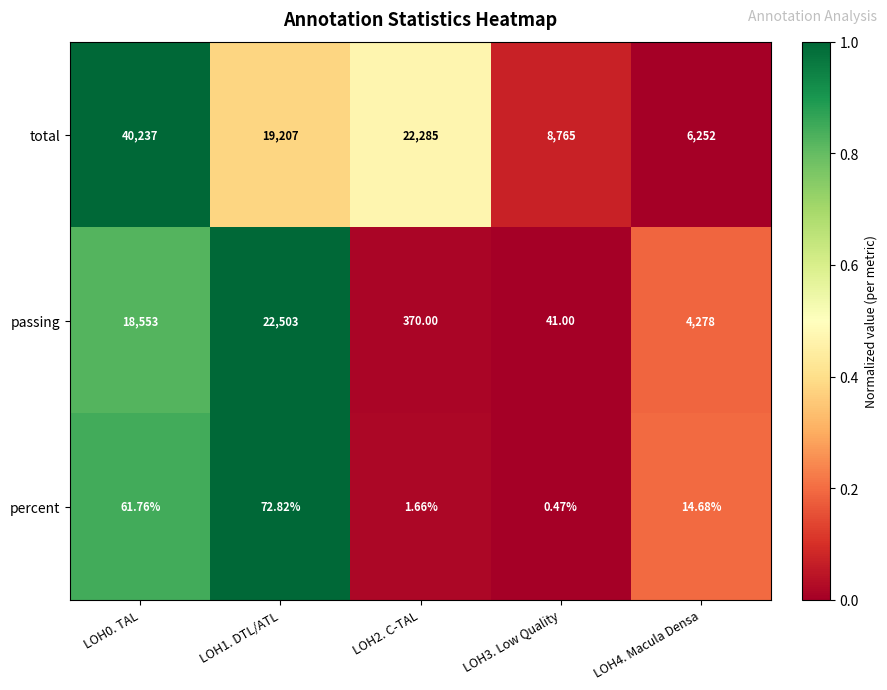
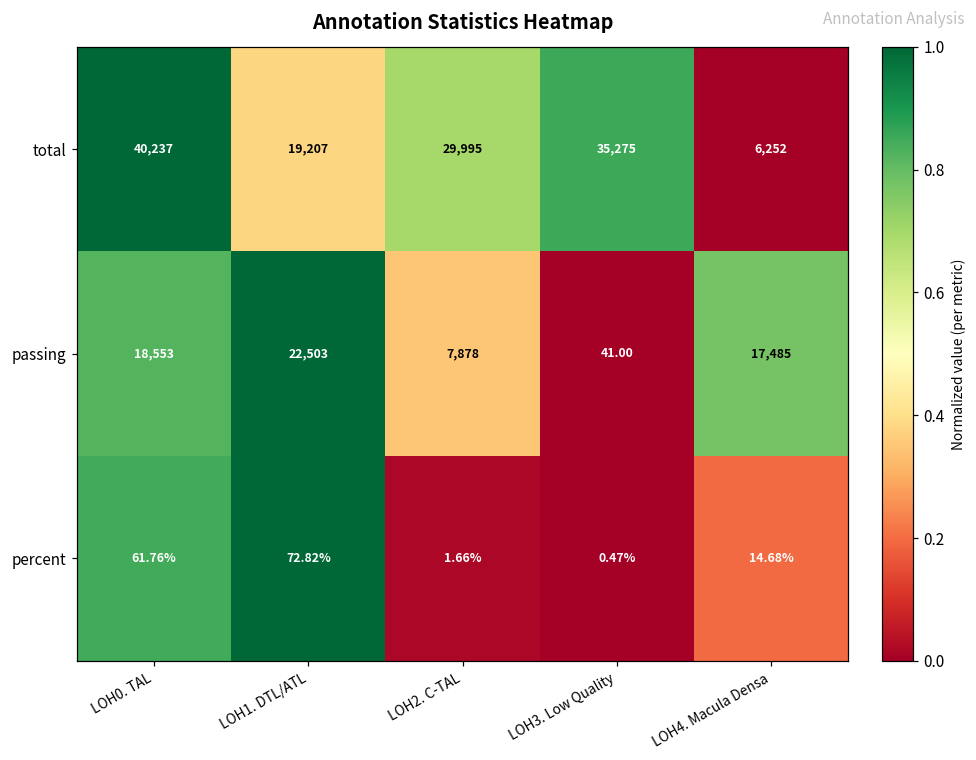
  {
    "total": {
      "LOH0. TAL": "40,237",
      "LOH1. DTL/ATL": "19,207",
-     "LOH2. C-TAL": "22,285",
-     "LOH3. Low Quality": "8,765",
+     "LOH2. C-TAL": "29,995",
+     "LOH3. Low Quality": "35,275",
      "LOH4. Macula Densa": "6,252"
    },
    "passing": {
      "LOH0. TAL": "18,553",
      "LOH1. DTL/ATL": "22,503",
-     "LOH2. C-TAL": "370.00",
+     "LOH2. C-TAL": "7,878",
      "LOH3. Low Quality": "41.00",
-     "LOH4. Macula Densa": "4,278"
+     "LOH4. Macula Densa": "17,485"
    },
    "percent": {
      "LOH0. TAL": "61.76%",
      "LOH1. DTL/ATL": "72.82%",
      "LOH2. C-TAL": "1.66%",
      "LOH3. Low Quality": "0.47%",
      "LOH4. Macula Densa": "14.68%"
    }
  }
